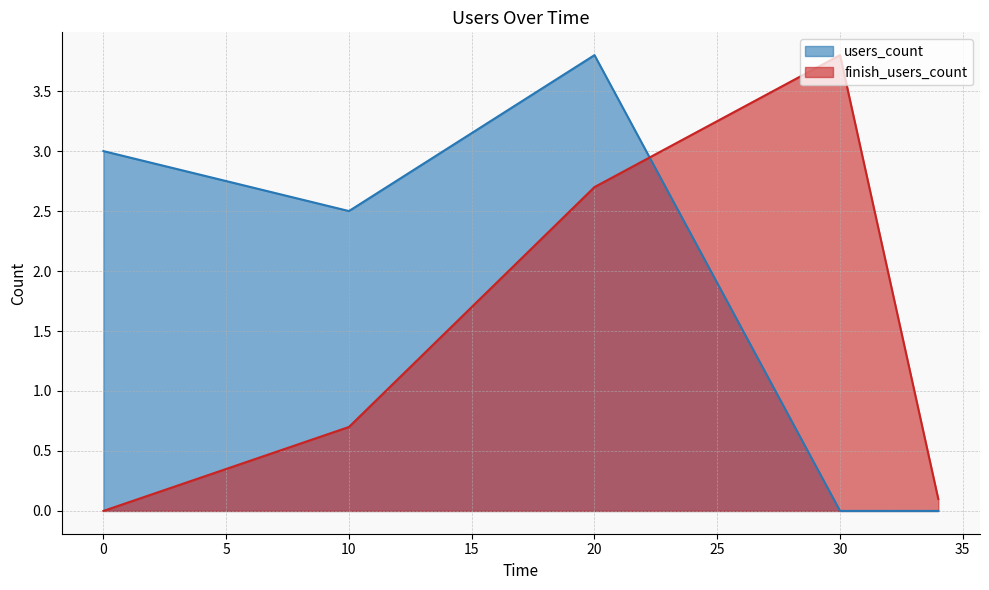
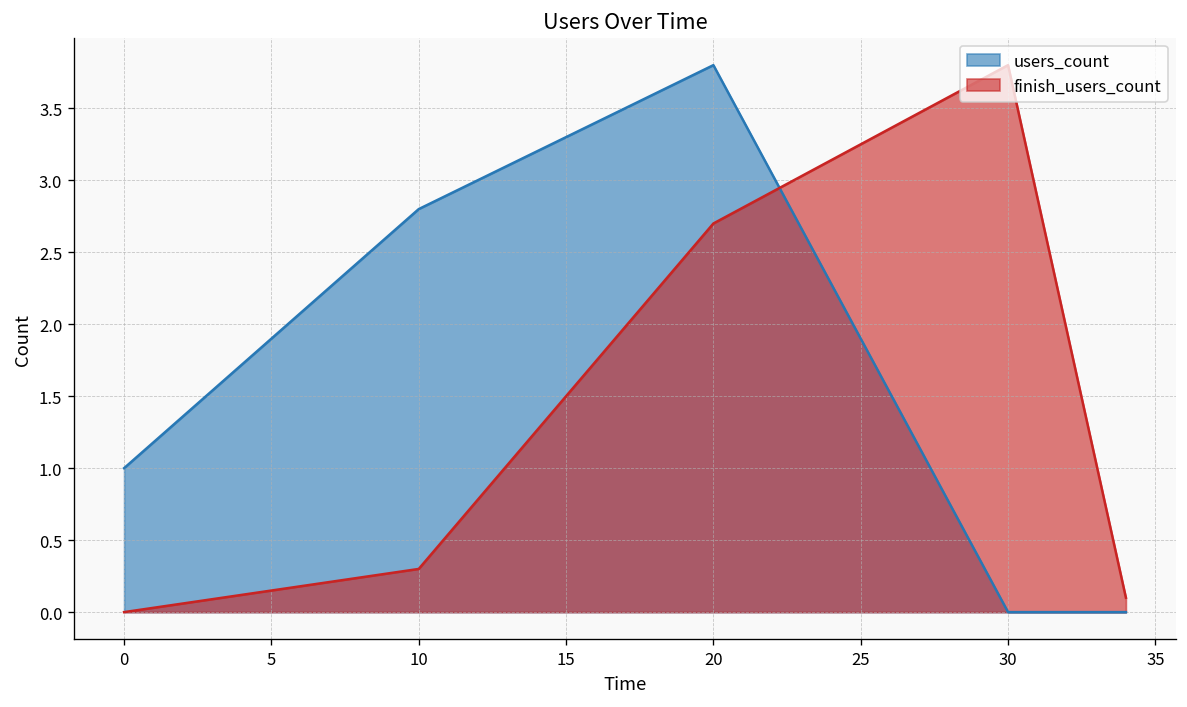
  {
    "users_count": {
-     "0": 3,
-     "10": 2.5,
+     "0": 1,
+     "10": 2.8,
      "20": 3.8,
      "30": 0.0
    },
    "finish_users_count": {
      "0": 0.0,
-     "10": 0.7,
+     "10": 0.3,
      "20": 2.7
    }
  }
